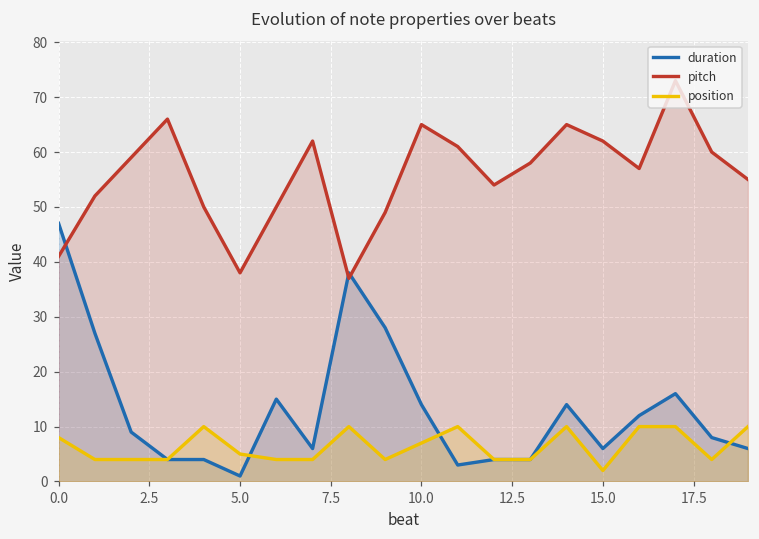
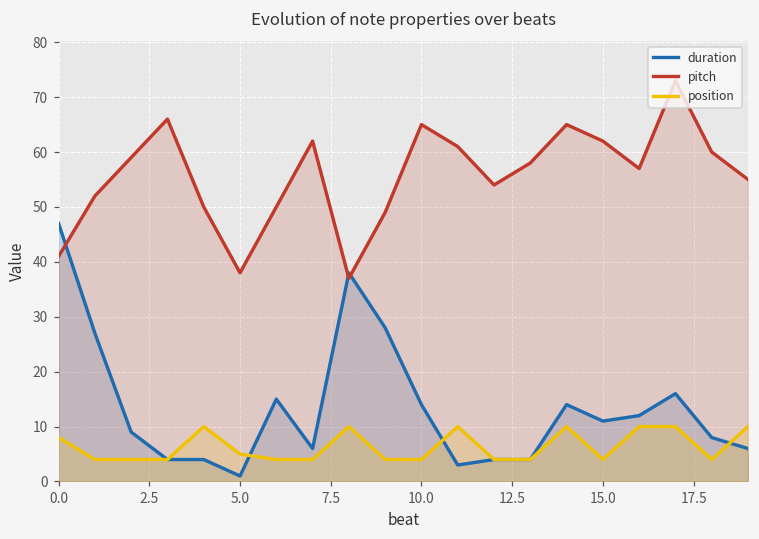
  {
    "duration": {
      "0.0": 47,
      "5.0": 1,
      "10.0": 14,
-     "15.0": 6
+     "15.0": 11
    },
    "pitch": {
      "0.0": 41,
      "5.0": 38,
      "10.0": 65,
      "15.0": 62
    },
    "position": {
      "0.0": 8,
      "5.0": 5,
-     "10.0": 7,
-     "15.0": 2
+     "10.0": 4,
+     "15.0": 4
    }
  }
